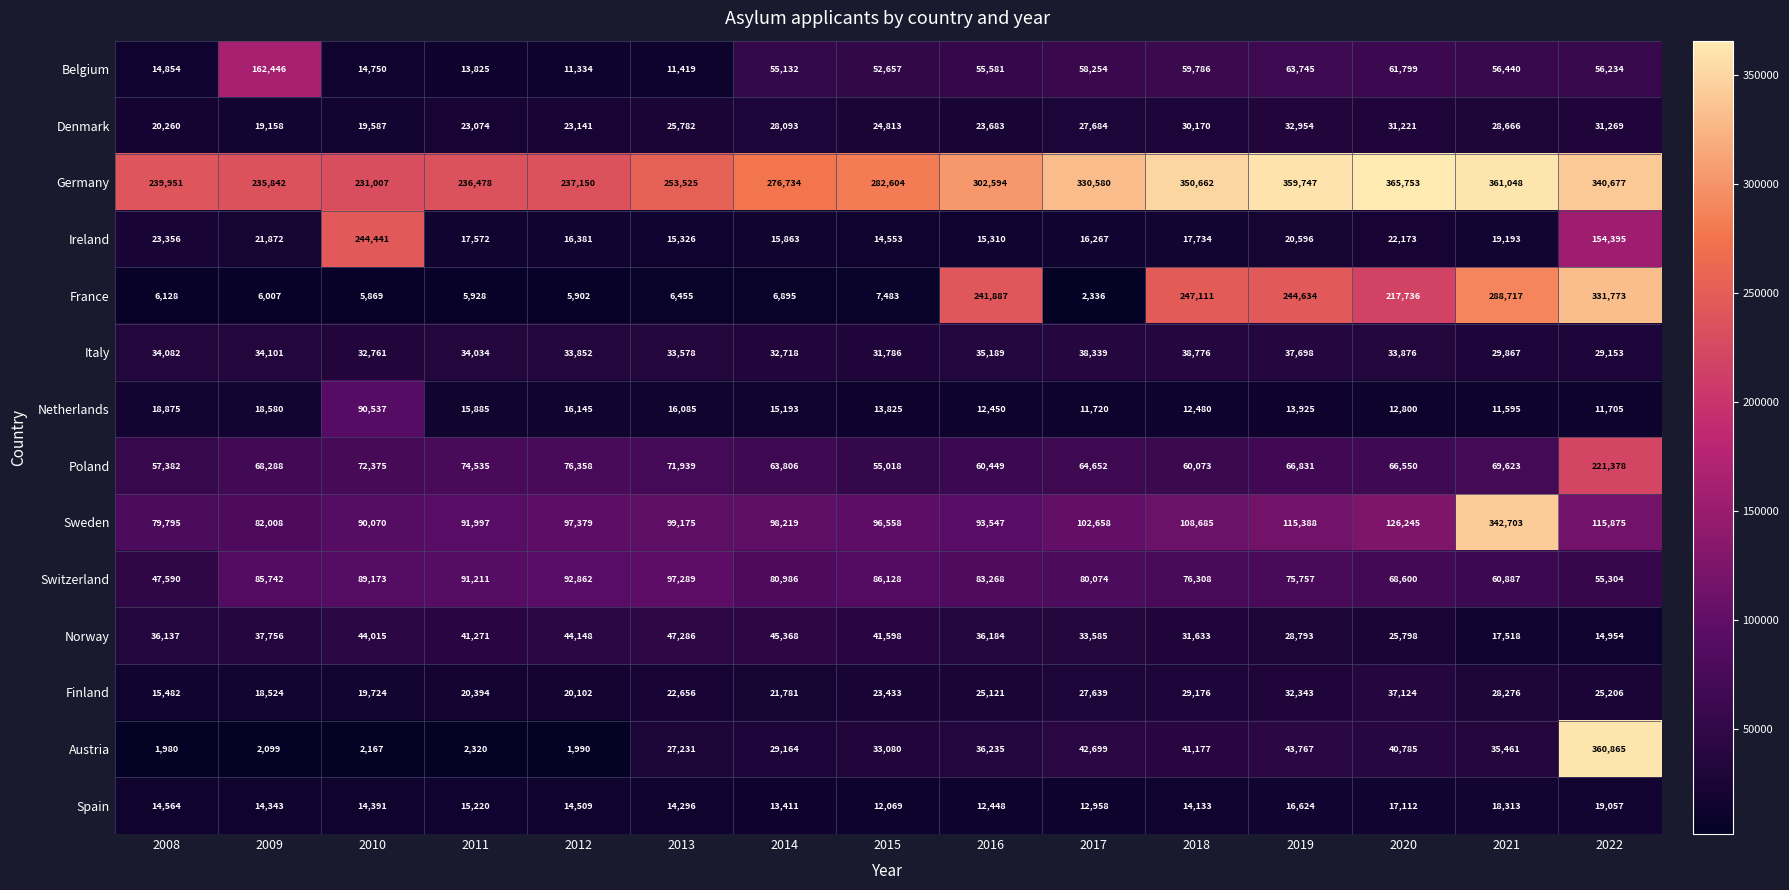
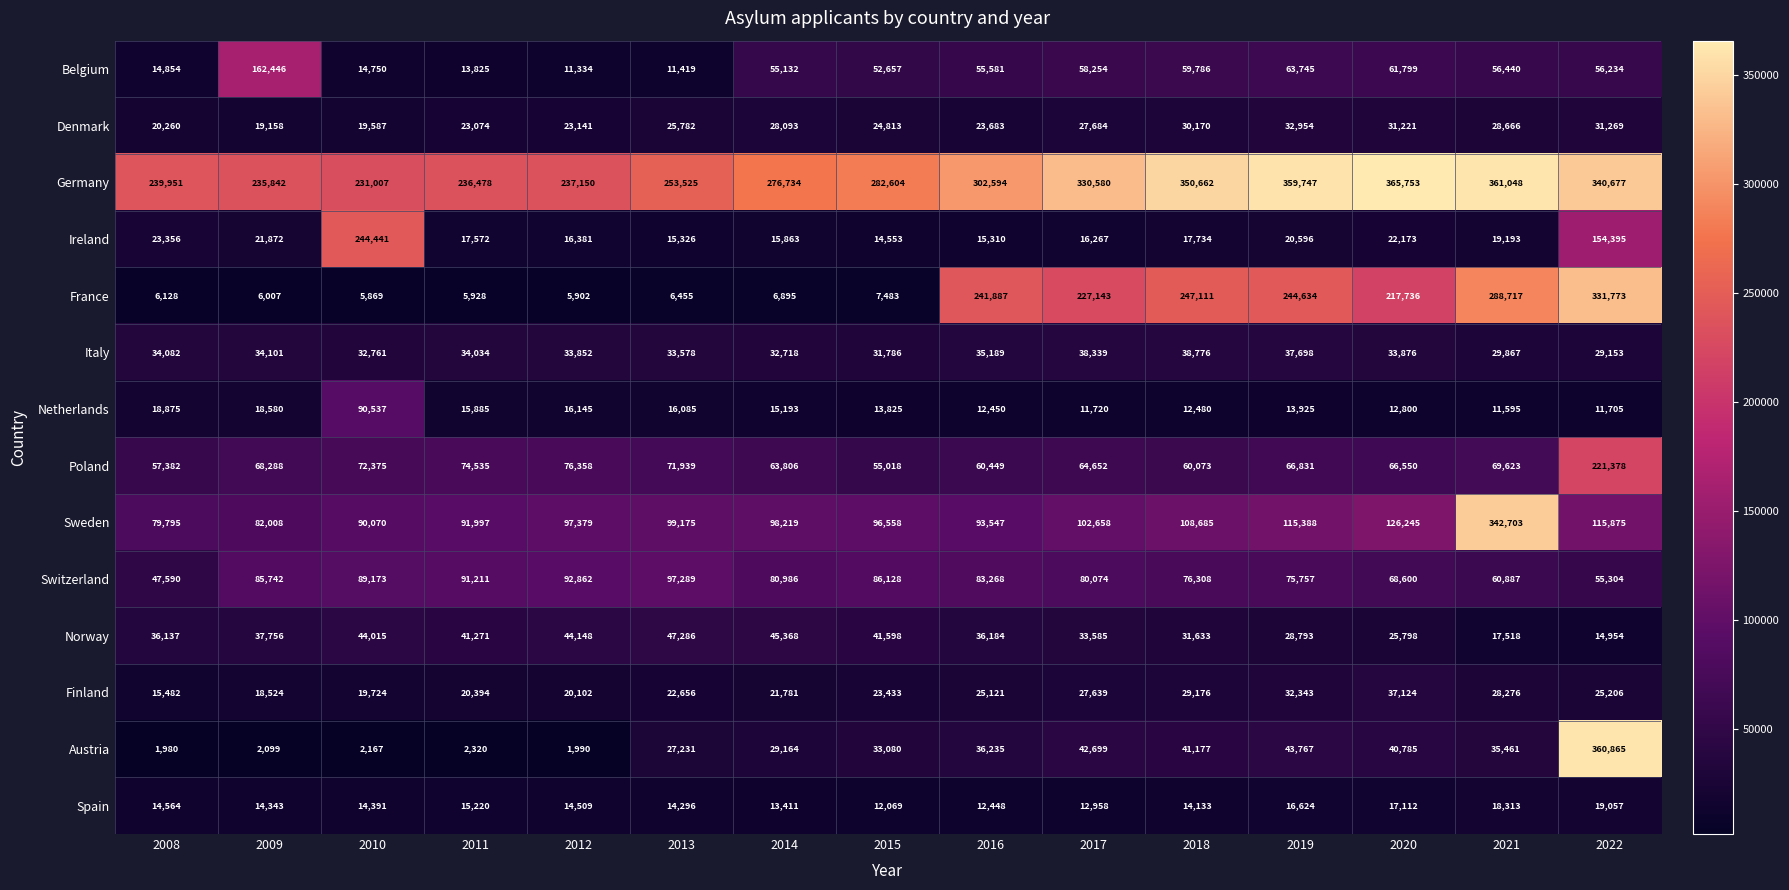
  {
    "France": {
      "2008": "6,128",
      "2009": "6,007",
      "2010": "5,869",
      "2011": "5,928",
      "2012": "5,902",
      "2013": "6,455",
      "2014": "6,895",
      "2015": "7,483",
      "2016": "241,887",
-     "2017": "2,336",
+     "2017": "227,143",
      "2018": "247,111",
      "2019": "244,634",
      "2020": "217,736",
      "2021": "288,717",
      "2022": "331,773"
    }
  }
